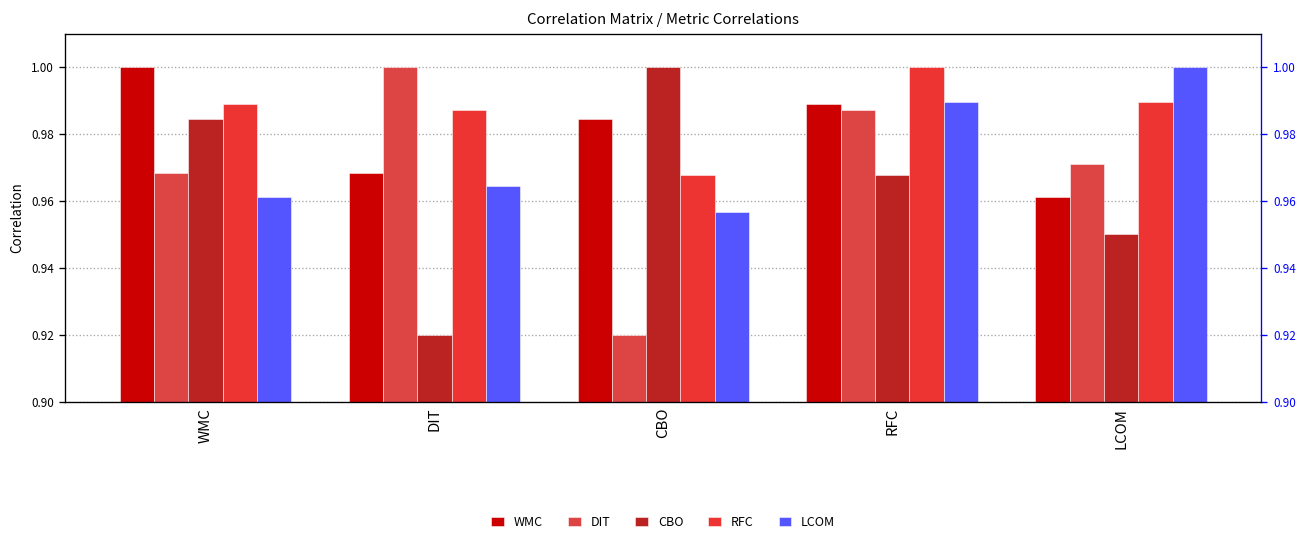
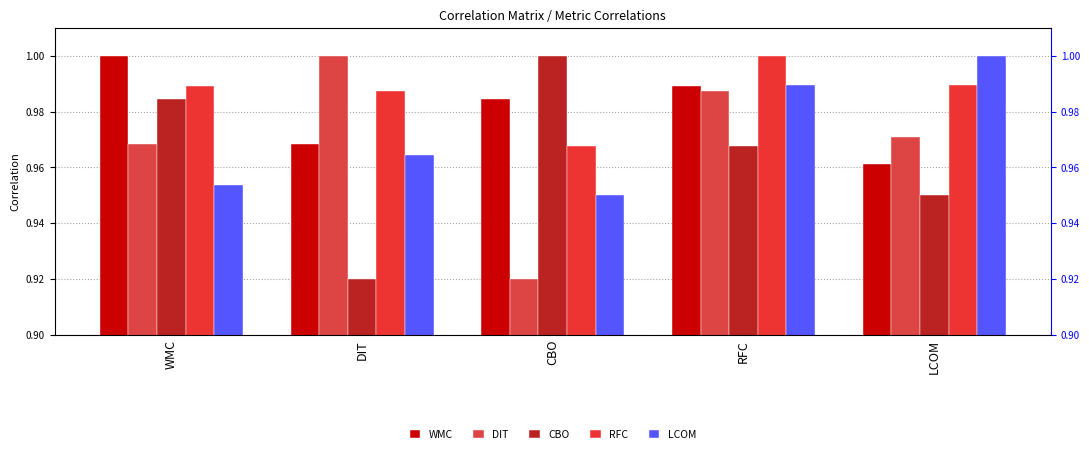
  {
    "LCOM": {
-     "WMC": 0.961,
+     "WMC": 0.954,
      "DIT": 0.965,
-     "CBO": 0.957,
+     "CBO": 0.950,
      "RFC": 0.989,
      "LCOM": 1.000
    }
  }
